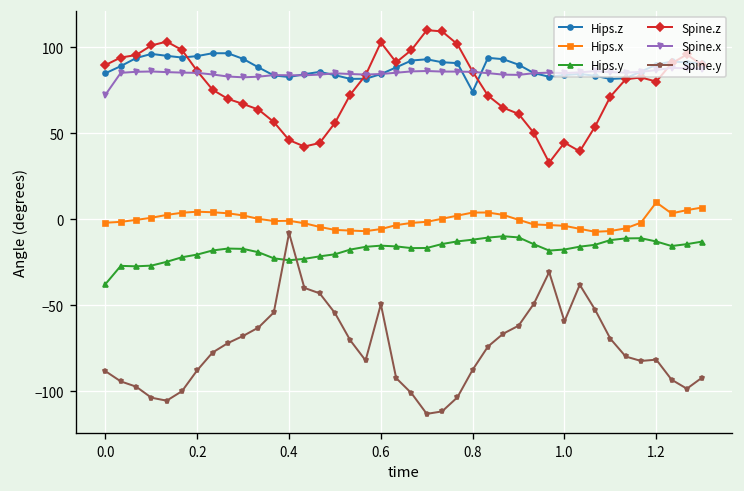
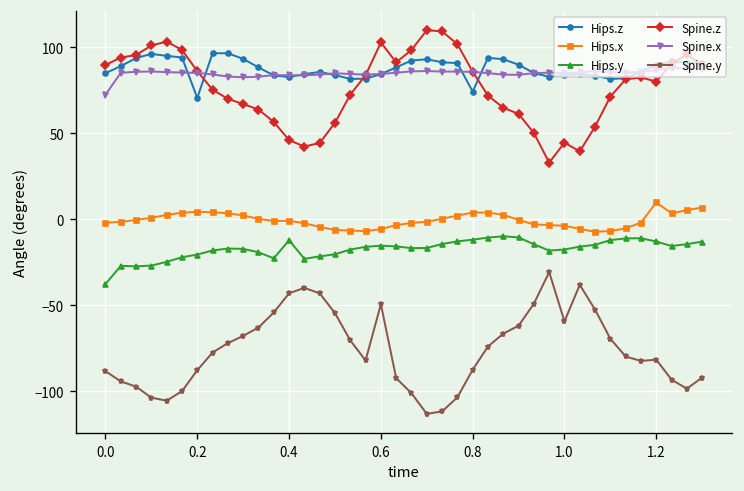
  {
    "Hips.z": {
      "0.0": 85,
-     "0.2": 95,
+     "0.2": 71,
      "0.8": 74
    },
    "Hips.x": {
      "0.0": -2,
      "0.2": 4,
      "0.4": -1,
      "0.6": -6,
      "0.8": 4,
      "1.0": -4,
      "1.2": 10
    },
    "Hips.y": {
      "0.0": -38,
      "0.2": -20,
-     "0.4": -24,
+     "0.4": -12,
      "0.6": -15,
      "0.8": -12,
      "1.0": -18,
      "1.2": -13
    },
    "Spine.z": {
      "0.0": 90,
      "0.4": 46,
      "0.6": 103,
      "1.0": 45,
      "1.2": 80
    },
    "Spine.x": {
      "0.0": 72
    },
    "Spine.y": {
      "0.0": -88,
      "0.2": -88,
-     "0.4": -8,
+     "0.4": -43,
      "0.6": -49,
      "0.8": -87,
      "1.0": -59,
      "1.2": -82
    }
  }
